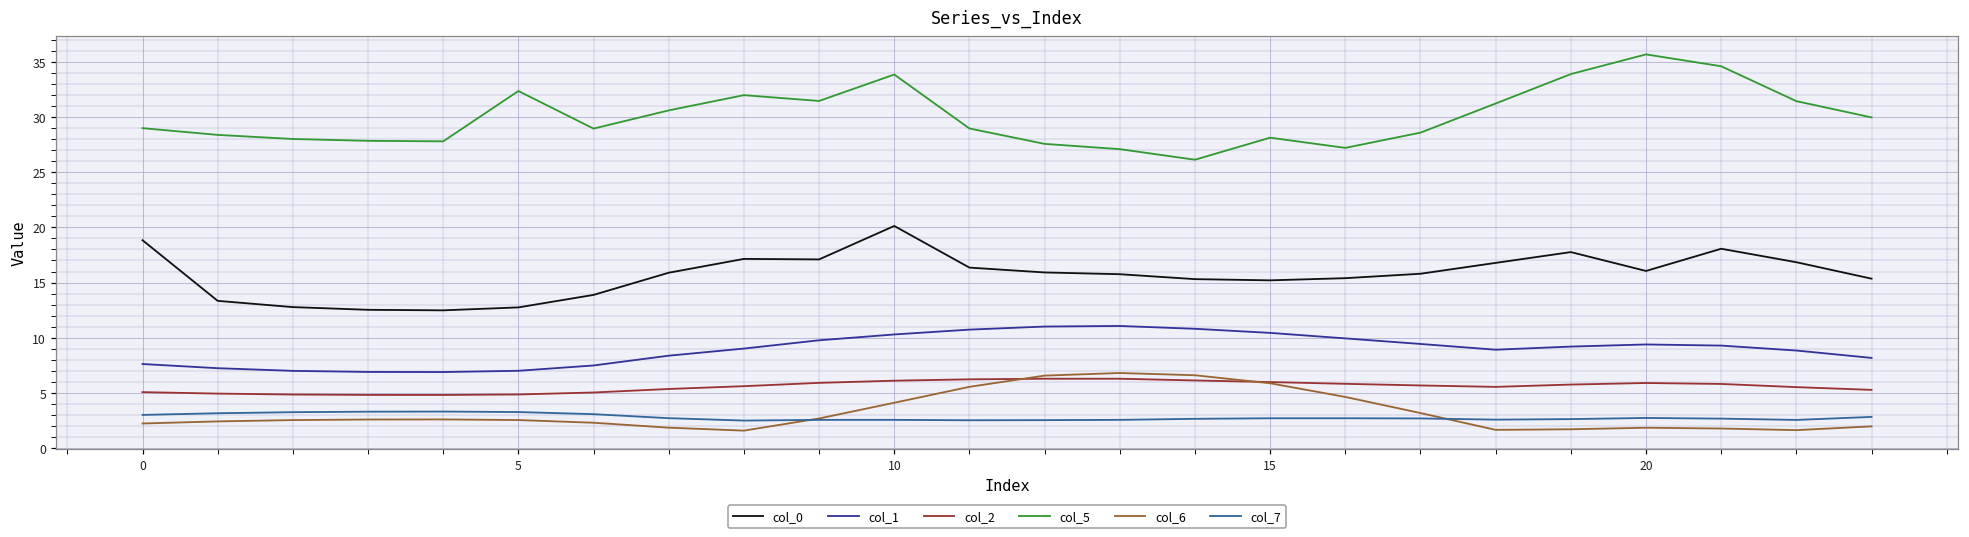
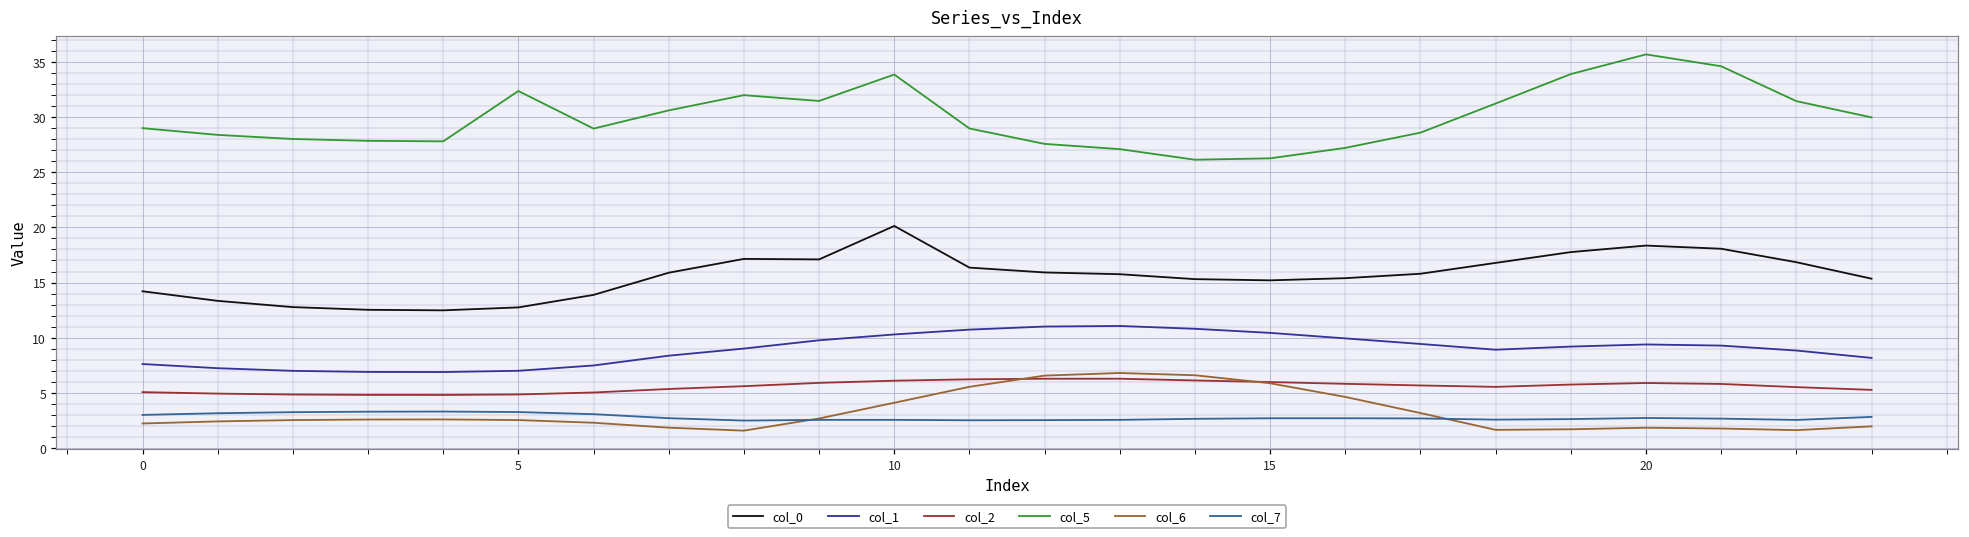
  {
    "col_0": {
-     "0": 18.8,
+     "0": 14.2,
      "5": 12.7,
      "10": 20.1,
      "15": 15.2,
-     "20": 16.1
+     "20": 18.4
    },
    "col_5": {
      "0": 29.0,
      "5": 32.4,
      "10": 33.8,
-     "15": 28.1,
+     "15": 26.3,
      "20": 35.7
    }
  }
